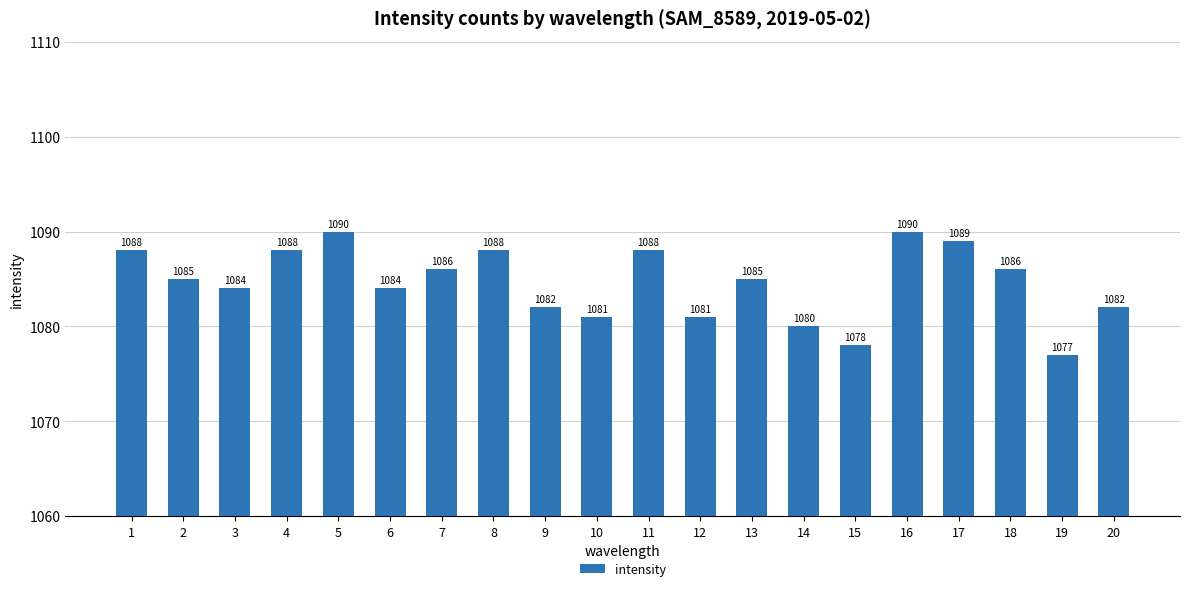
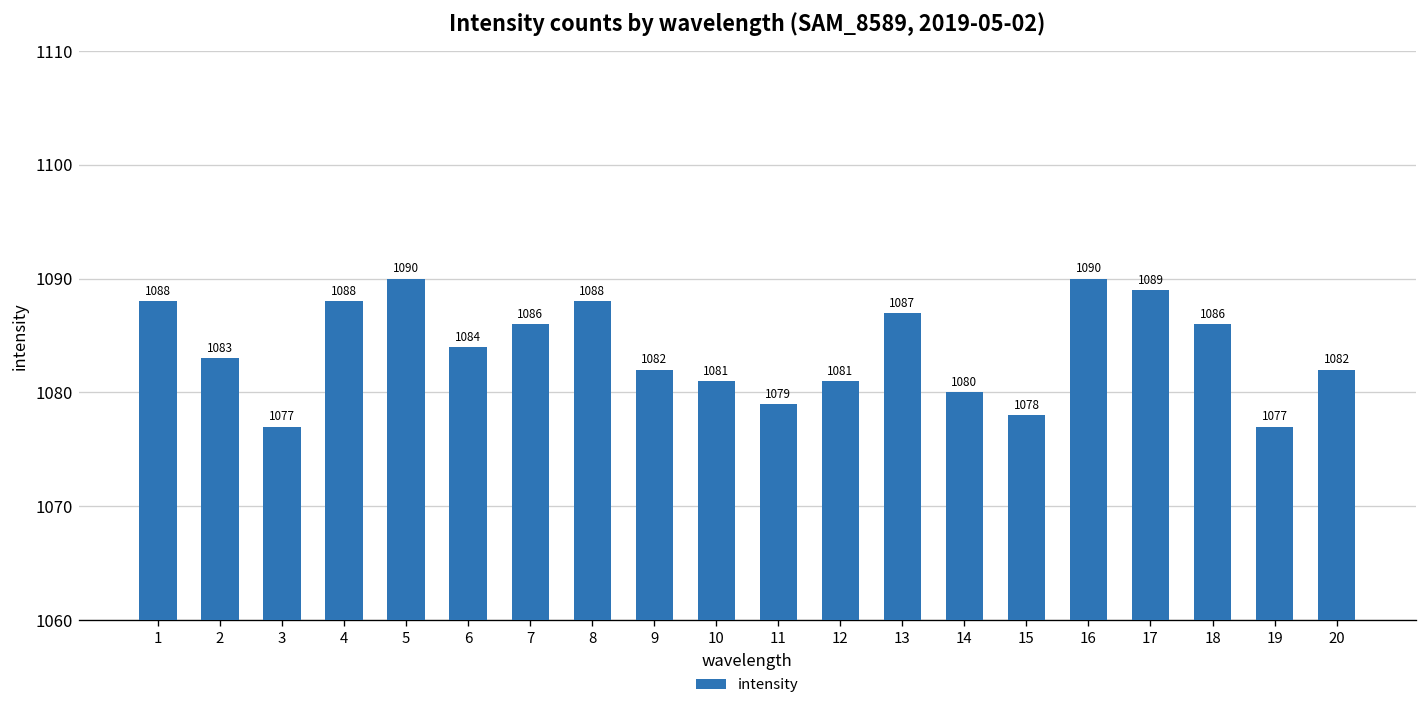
  {
    "1": 1088,
-   "2": 1085,
-   "3": 1084,
+   "2": 1083,
+   "3": 1077,
    "4": 1088,
    "5": 1090,
    "6": 1084,
    "7": 1086,
    "8": 1088,
    "9": 1082,
    "10": 1081,
-   "11": 1088,
+   "11": 1079,
    "12": 1081,
-   "13": 1085,
+   "13": 1087,
    "14": 1080,
    "15": 1078,
    "16": 1090,
    "17": 1089,
    "18": 1086,
    "19": 1077,
    "20": 1082
  }
